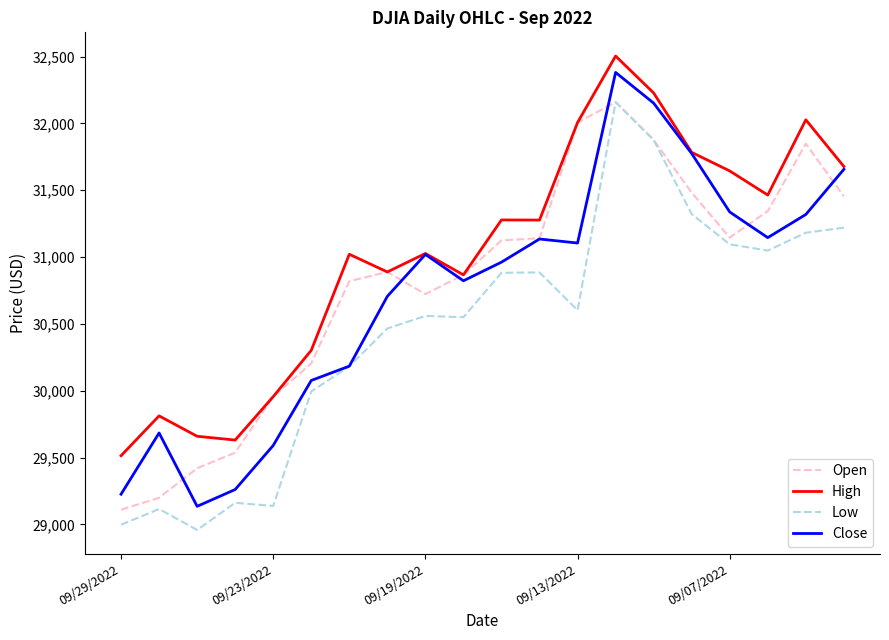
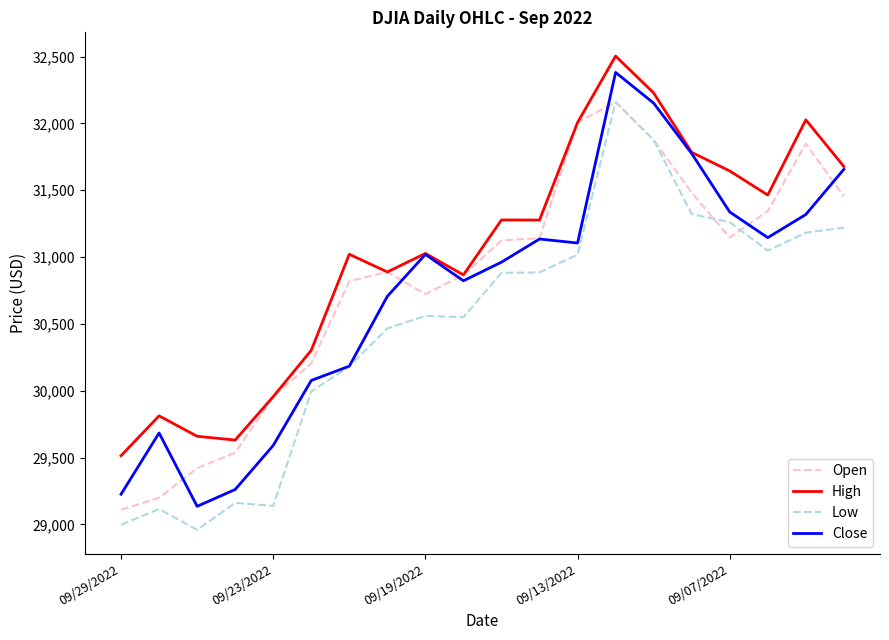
  {
    "Open": {
      "09/29/2022": "29,110",
      "09/19/2022": "30,720",
      "09/07/2022": "31,150"
    },
    "High": {
      "09/29/2022": "29,510",
      "09/07/2022": "31,640"
    },
    "Low": {
      "09/29/2022": "29,000",
      "09/23/2022": "29,140",
      "09/19/2022": "30,560",
-     "09/13/2022": "30,600",
-     "09/07/2022": "31,100"
+     "09/13/2022": "31,020",
+     "09/07/2022": "31,260"
    },
    "Close": {
      "09/29/2022": "29,230",
      "09/23/2022": "29,590",
      "09/13/2022": "31,100",
      "09/07/2022": "31,340"
    }
  }
